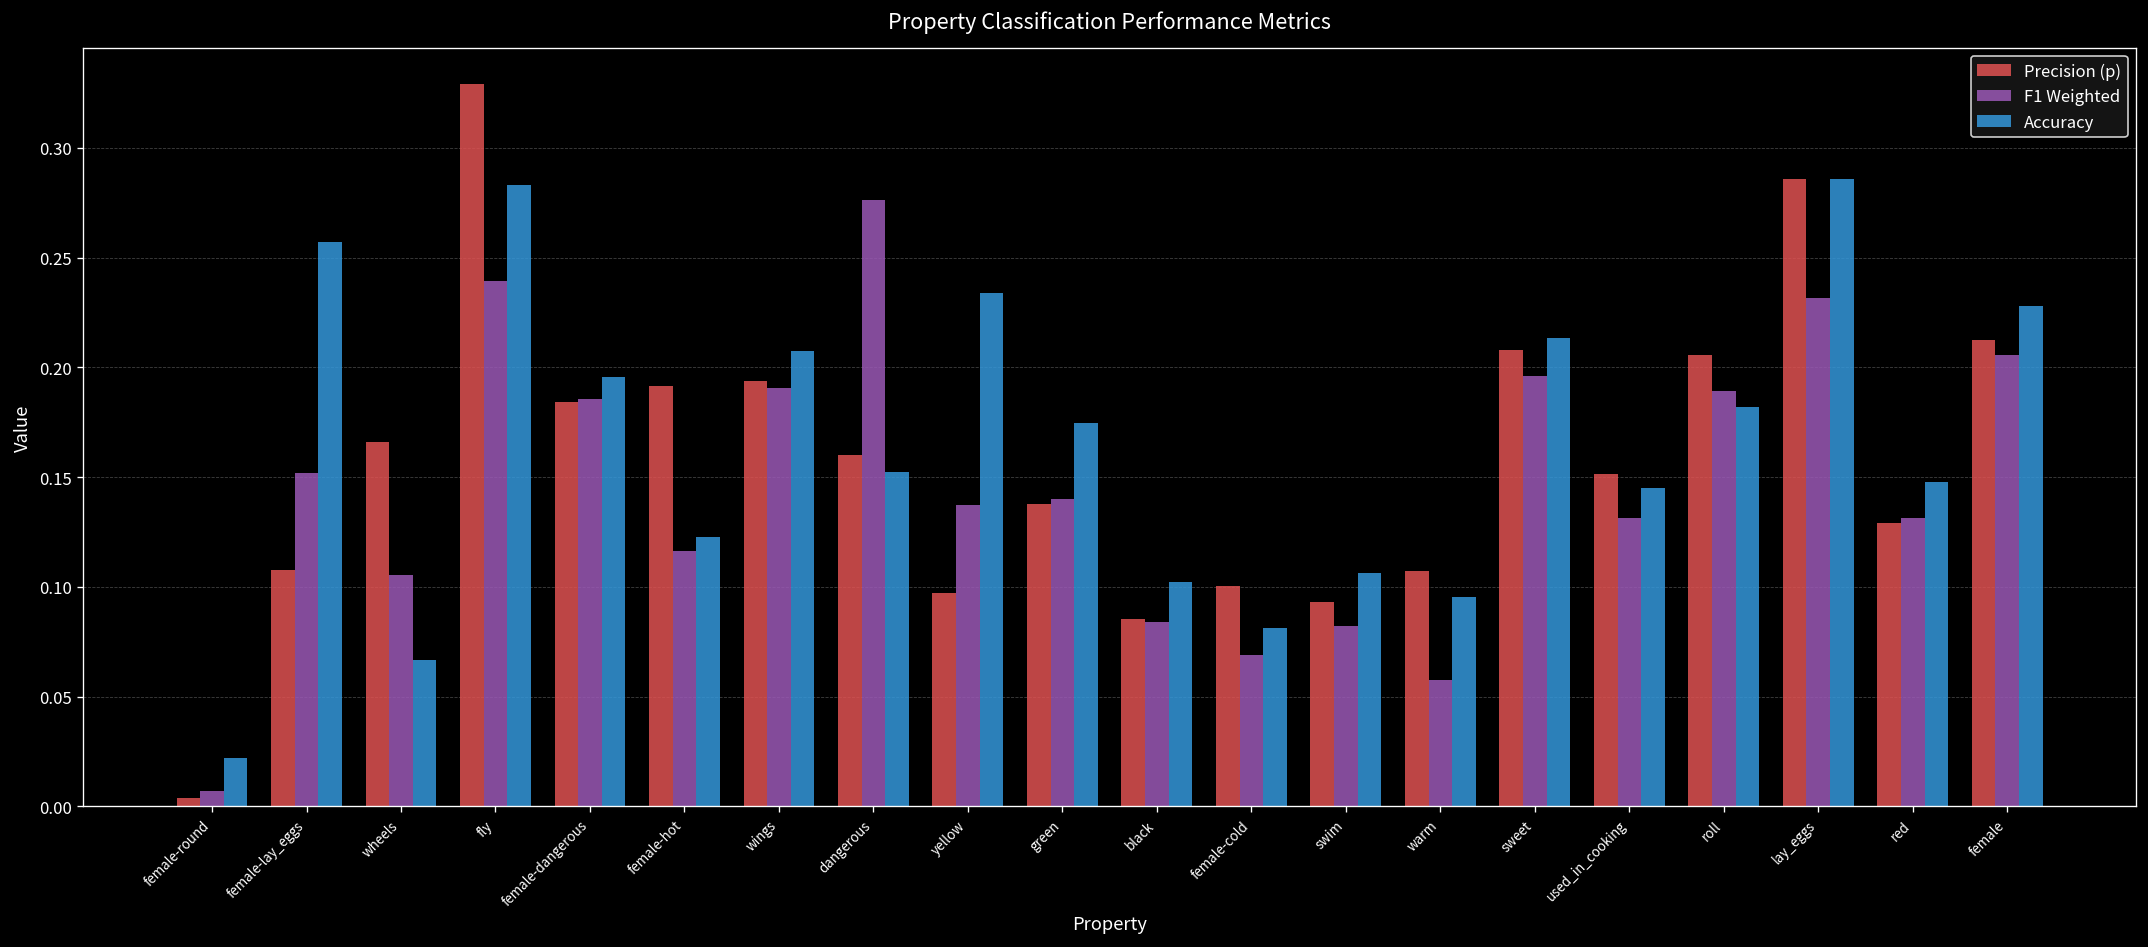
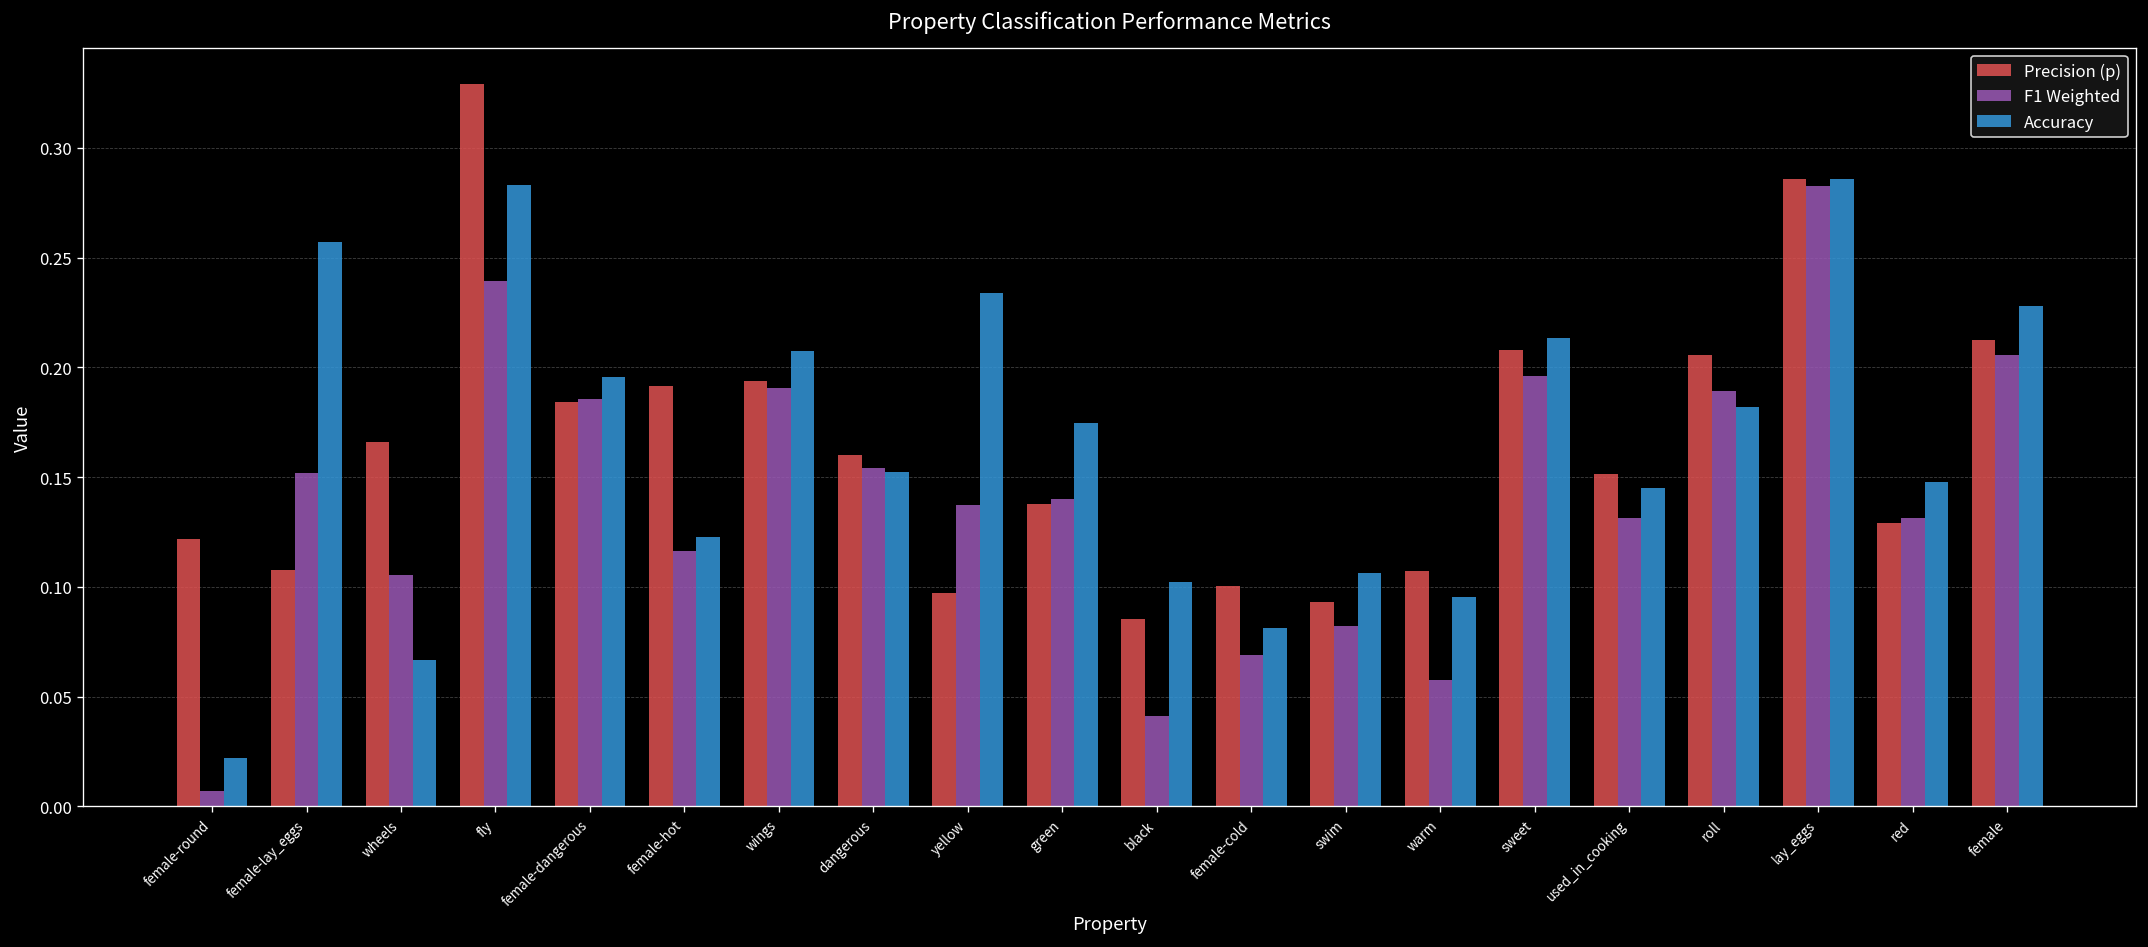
  {
    "Precision (p)": {
-     "female-round": 0.004,
+     "female-round": 0.122,
      "female-lay_eggs": 0.108,
      "wheels": 0.166,
      "fly": 0.329,
      "female-dangerous": 0.184,
      "female-hot": 0.191,
      "wings": 0.194,
      "dangerous": 0.160,
      "yellow": 0.097,
      "green": 0.138,
      "black": 0.085,
      "female-cold": 0.100,
      "swim": 0.093,
      "warm": 0.107,
      "sweet": 0.208,
      "used_in_cooking": 0.151,
      "roll": 0.205,
      "lay_eggs": 0.286,
      "red": 0.129,
      "female": 0.213
    },
    "F1 Weighted": {
      "female-round": 0.007,
      "female-lay_eggs": 0.152,
      "wheels": 0.105,
      "fly": 0.239,
      "female-dangerous": 0.185,
      "female-hot": 0.116,
      "wings": 0.190,
-     "dangerous": 0.276,
+     "dangerous": 0.154,
      "yellow": 0.137,
      "green": 0.140,
-     "black": 0.084,
+     "black": 0.041,
      "female-cold": 0.069,
      "swim": 0.082,
      "warm": 0.058,
      "sweet": 0.196,
      "used_in_cooking": 0.131,
      "roll": 0.189,
-     "lay_eggs": 0.232,
+     "lay_eggs": 0.283,
      "red": 0.131,
      "female": 0.206
    },
    "Accuracy": {
      "female-round": 0.022,
      "female-lay_eggs": 0.257,
      "wheels": 0.066,
      "fly": 0.283,
      "female-dangerous": 0.196,
      "female-hot": 0.123,
      "wings": 0.208,
      "dangerous": 0.152,
      "yellow": 0.234,
      "green": 0.175,
      "black": 0.102,
      "female-cold": 0.081,
      "swim": 0.106,
      "warm": 0.095,
      "sweet": 0.213,
      "used_in_cooking": 0.145,
      "roll": 0.182,
      "lay_eggs": 0.286,
      "red": 0.148,
      "female": 0.228
    }
  }
